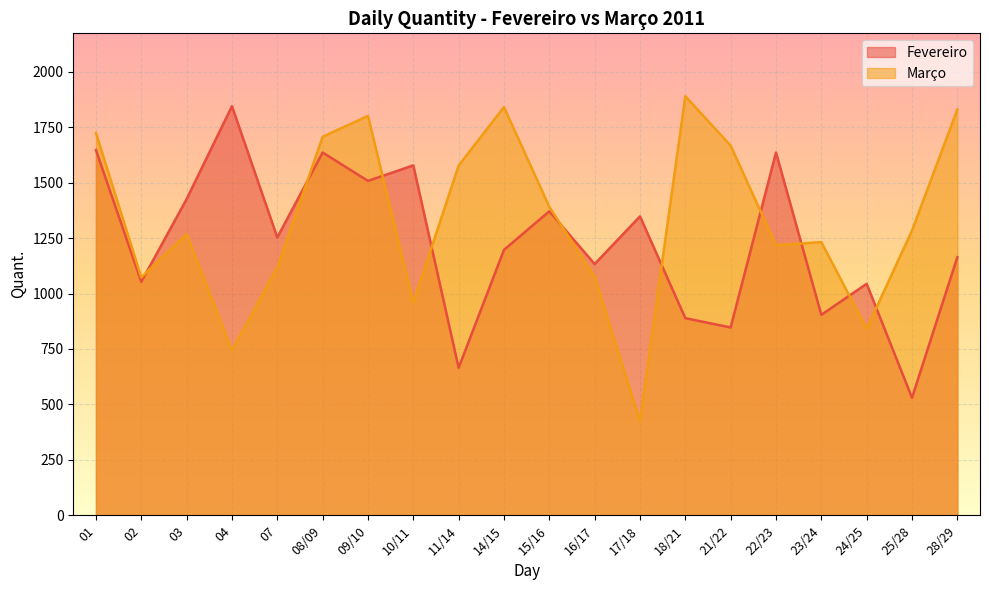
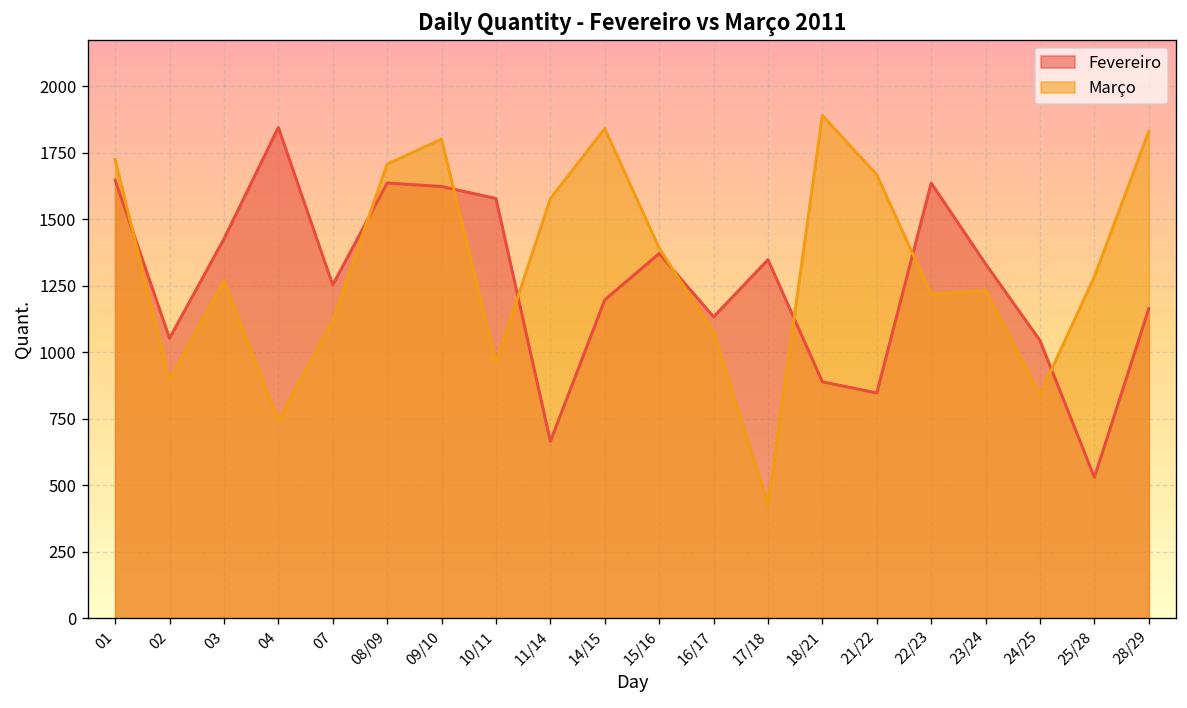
  {
    "Fevereiro": {
      "01": 1650,
      "02": 1050,
      "03": 1430,
      "04": 1850,
      "07": 1250,
      "08/09": 1640,
-     "09/10": 1510,
+     "09/10": 1620,
      "10/11": 1580,
      "11/14": 670,
      "14/15": 1200,
      "15/16": 1370,
      "16/17": 1130,
      "17/18": 1350,
      "18/21": 890,
      "21/22": 850,
      "22/23": 1640,
-     "23/24": 900,
+     "23/24": 1330,
      "24/25": 1040,
      "25/28": 530,
      "28/29": 1160
    },
    "Março": {
      "01": 1720,
-     "02": 1070,
+     "02": 900,
      "03": 1270,
      "04": 740,
      "07": 1120,
      "08/09": 1710,
      "09/10": 1800,
      "10/11": 960,
      "11/14": 1580,
      "14/15": 1840,
      "15/16": 1390,
      "16/17": 1080,
      "17/18": 430,
      "18/21": 1890,
      "21/22": 1670,
      "22/23": 1220,
      "23/24": 1230,
      "24/25": 840,
      "25/28": 1280,
      "28/29": 1830
    }
  }
